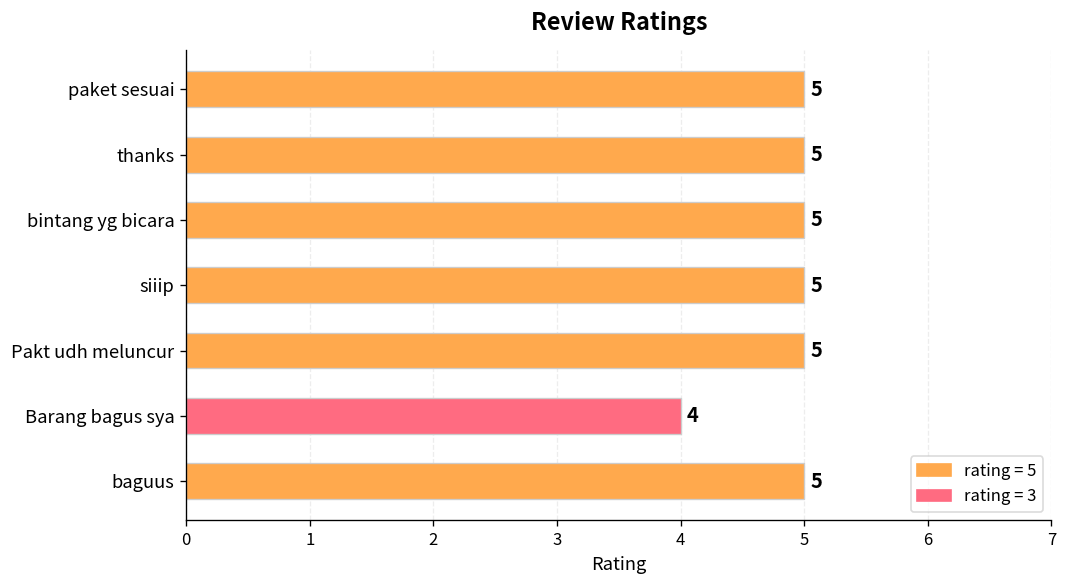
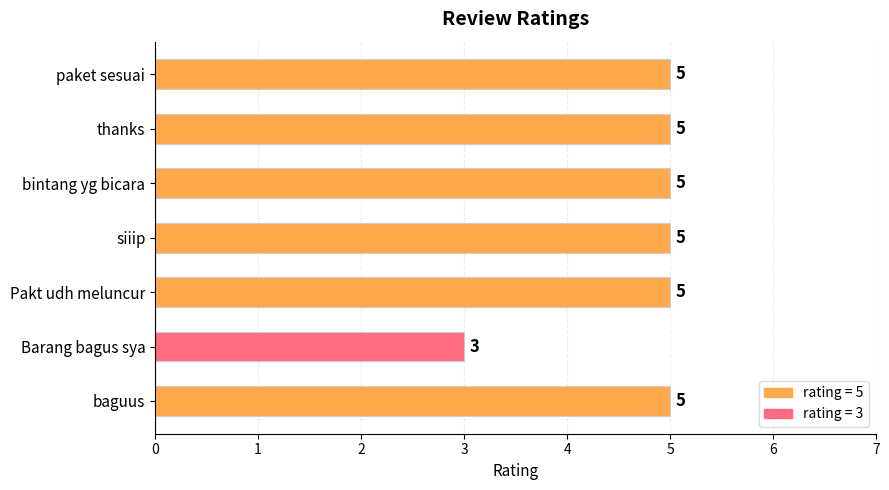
  {
    "paket sesuai": 5,
    "thanks": 5,
    "bintang yg bicara": 5,
    "siiip": 5,
    "Pakt udh meluncur": 5,
-   "Barang bagus sya": 4,
+   "Barang bagus sya": 3,
    "baguus": 5
  }
